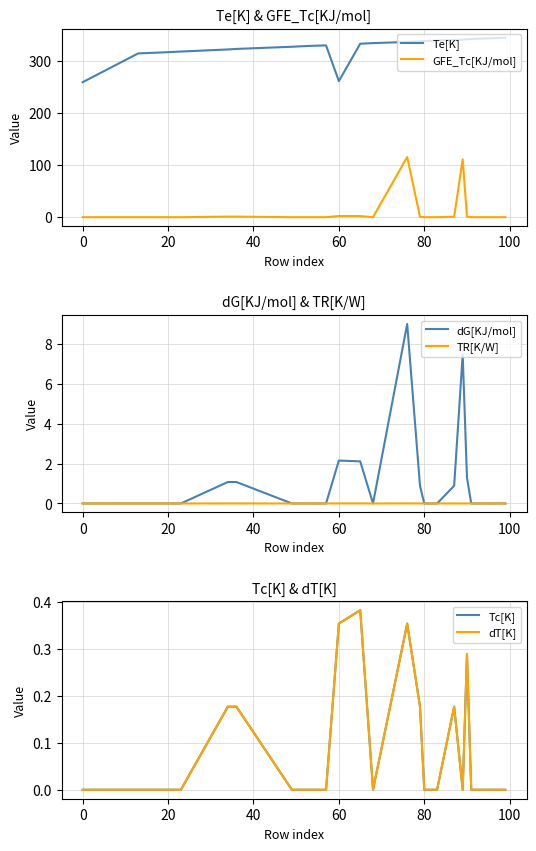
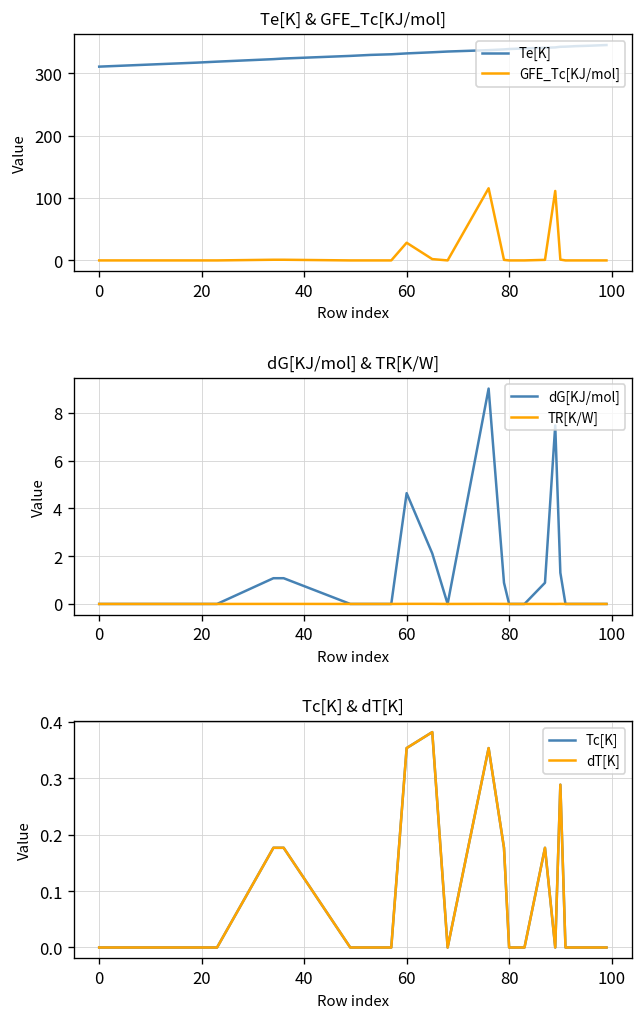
  {
    "Te[K] & GFE_Tc[KJ/mol]": {
      "Te[K]": {
-       "0": 260,
-       "60": 260
+       "0": 310,
+       "60": 330
      },
      "GFE_Tc[KJ/mol]": {
        "0": 0,
-       "60": 0,
+       "60": 30,
        "80": 0
      }
    },
    "dG[KJ/mol] & TR[K/W]": {
      "dG[KJ/mol]": {
-       "60": 2.2
+       "60": 4.6
      },
      "TR[K/W]": {
        "60": 0.0
      }
    },
    "Tc[K] & dT[K]": {
      "0": 0.00,
      "60": 0.35,
      "80": 0.00
    }
  }
